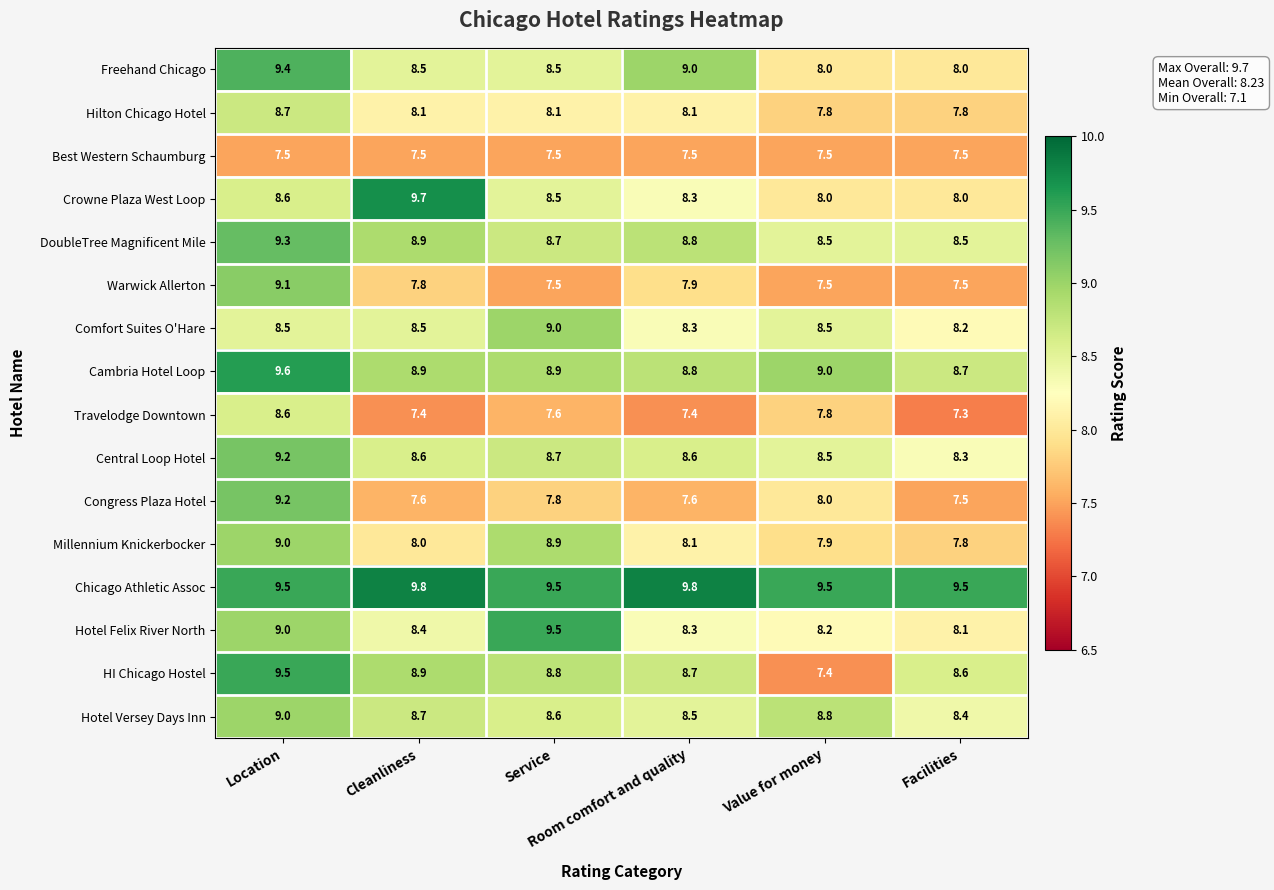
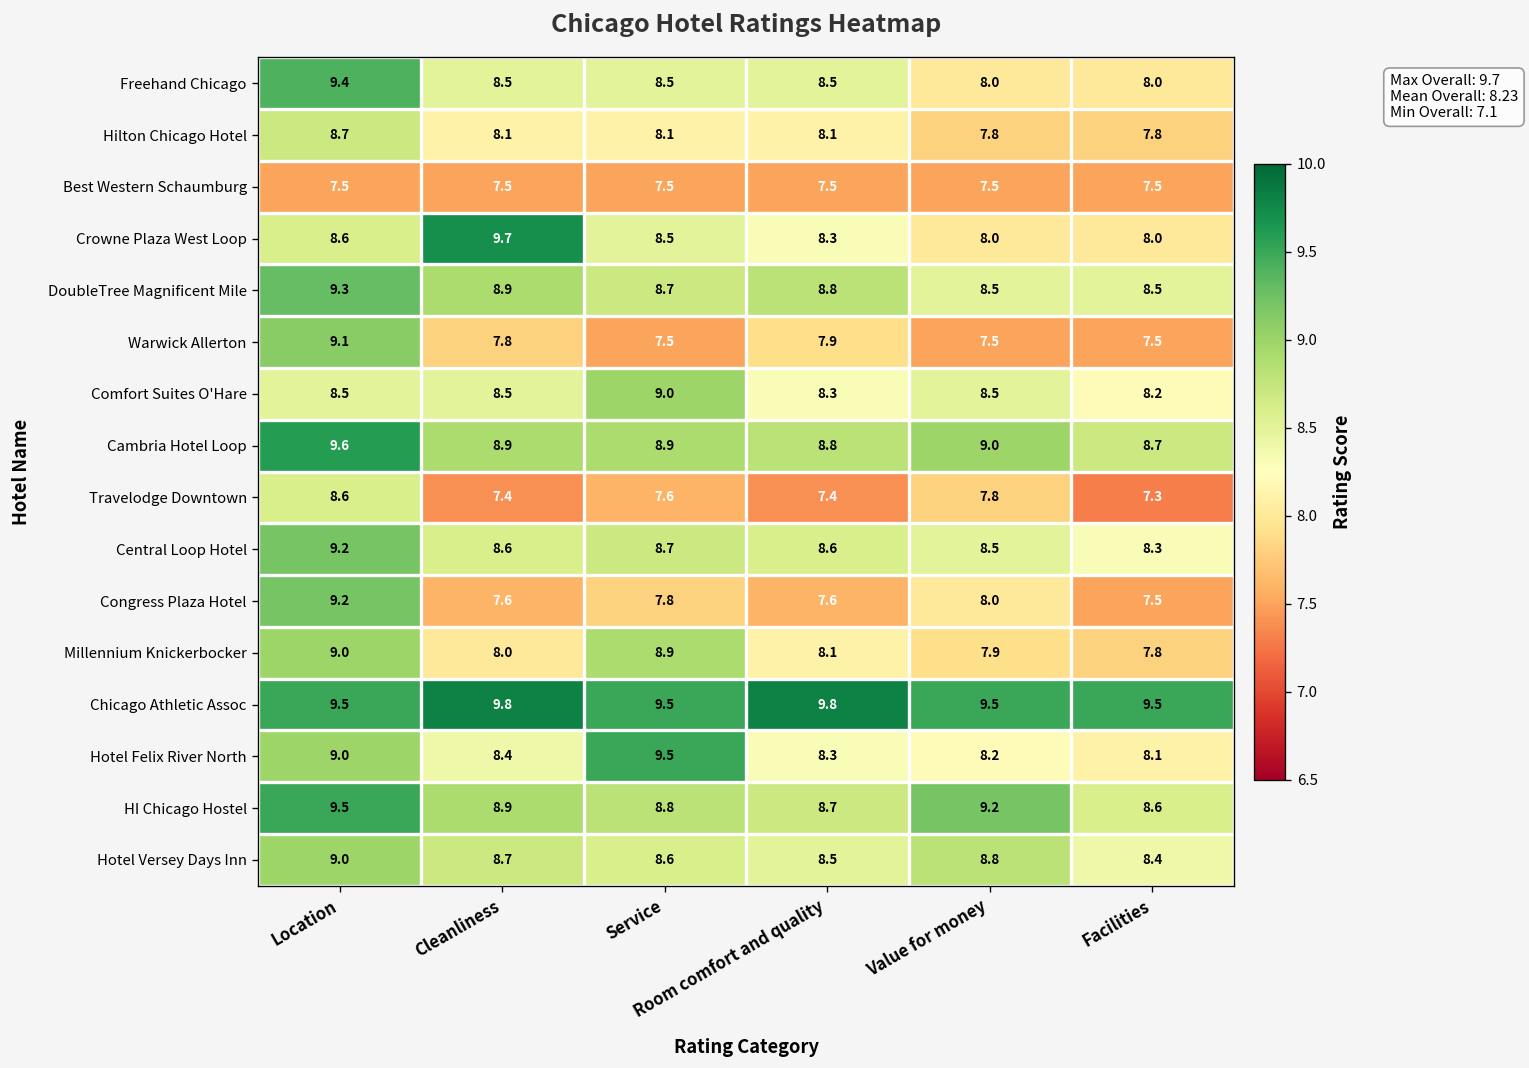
  {
    "Freehand Chicago": {
      "Location": 9.4,
      "Cleanliness": 8.5,
      "Service": 8.5,
-     "Room comfort and quality": 9.0,
+     "Room comfort and quality": 8.5,
      "Value for money": 8.0,
      "Facilities": 8.0
    },
    "Hilton Chicago Hotel": {
      "Location": 8.7,
      "Cleanliness": 8.1,
      "Service": 8.1,
      "Room comfort and quality": 8.1,
      "Value for money": 7.8,
      "Facilities": 7.8
    },
    "Best Western Schaumburg": {
      "Location": 7.5,
      "Cleanliness": 7.5,
      "Service": 7.5,
      "Room comfort and quality": 7.5,
      "Value for money": 7.5,
      "Facilities": 7.5
    },
    "Crowne Plaza West Loop": {
      "Location": 8.6,
      "Cleanliness": 9.7,
      "Service": 8.5,
      "Room comfort and quality": 8.3,
      "Value for money": 8.0,
      "Facilities": 8.0
    },
    "DoubleTree Magnificent Mile": {
      "Location": 9.3,
      "Cleanliness": 8.9,
      "Service": 8.7,
      "Room comfort and quality": 8.8,
      "Value for money": 8.5,
      "Facilities": 8.5
    },
    "Warwick Allerton": {
      "Location": 9.1,
      "Cleanliness": 7.8,
      "Service": 7.5,
      "Room comfort and quality": 7.9,
      "Value for money": 7.5,
      "Facilities": 7.5
    },
    "Comfort Suites O'Hare": {
      "Location": 8.5,
      "Cleanliness": 8.5,
      "Service": 9.0,
      "Room comfort and quality": 8.3,
      "Value for money": 8.5,
      "Facilities": 8.2
    },
    "Cambria Hotel Loop": {
      "Location": 9.6,
      "Cleanliness": 8.9,
      "Service": 8.9,
      "Room comfort and quality": 8.8,
      "Value for money": 9.0,
      "Facilities": 8.7
    },
    "Travelodge Downtown": {
      "Location": 8.6,
      "Cleanliness": 7.4,
      "Service": 7.6,
      "Room comfort and quality": 7.4,
      "Value for money": 7.8,
      "Facilities": 7.3
    },
    "Central Loop Hotel": {
      "Location": 9.2,
      "Cleanliness": 8.6,
      "Service": 8.7,
      "Room comfort and quality": 8.6,
      "Value for money": 8.5,
      "Facilities": 8.3
    },
    "Congress Plaza Hotel": {
      "Location": 9.2,
      "Cleanliness": 7.6,
      "Service": 7.8,
      "Room comfort and quality": 7.6,
      "Value for money": 8.0,
      "Facilities": 7.5
    },
    "Millennium Knickerbocker": {
      "Location": 9.0,
      "Cleanliness": 8.0,
      "Service": 8.9,
      "Room comfort and quality": 8.1,
      "Value for money": 7.9,
      "Facilities": 7.8
    },
    "Chicago Athletic Assoc": {
      "Location": 9.5,
      "Cleanliness": 9.8,
      "Service": 9.5,
      "Room comfort and quality": 9.8,
      "Value for money": 9.5,
      "Facilities": 9.5
    },
    "Hotel Felix River North": {
      "Location": 9.0,
      "Cleanliness": 8.4,
      "Service": 9.5,
      "Room comfort and quality": 8.3,
      "Value for money": 8.2,
      "Facilities": 8.1
    },
    "HI Chicago Hostel": {
      "Location": 9.5,
      "Cleanliness": 8.9,
      "Service": 8.8,
      "Room comfort and quality": 8.7,
-     "Value for money": 7.4,
+     "Value for money": 9.2,
      "Facilities": 8.6
    },
    "Hotel Versey Days Inn": {
      "Location": 9.0,
      "Cleanliness": 8.7,
      "Service": 8.6,
      "Room comfort and quality": 8.5,
      "Value for money": 8.8,
      "Facilities": 8.4
    }
  }
